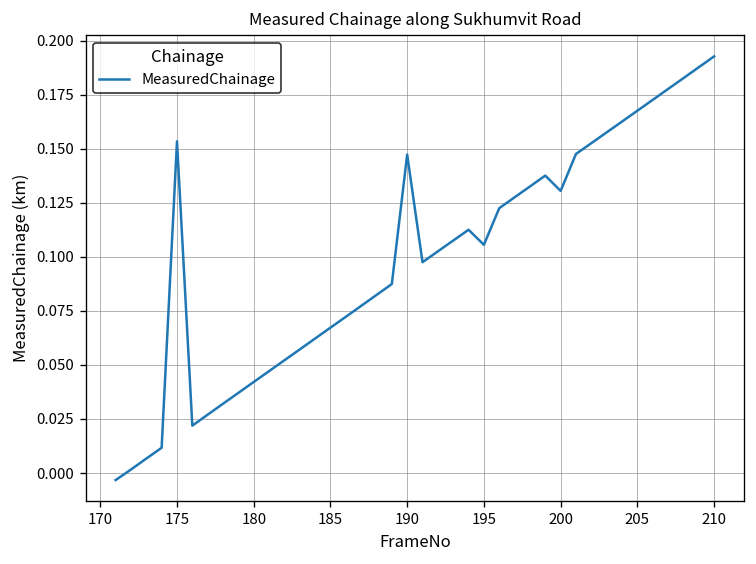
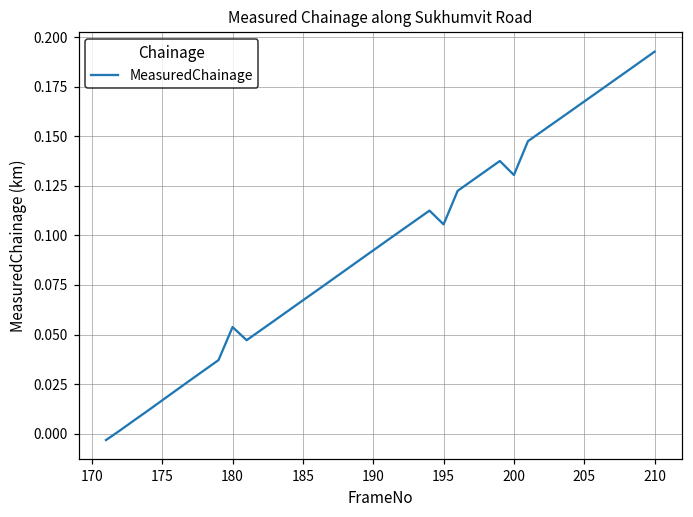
  {
-   "175": 0.153,
-   "180": 0.042,
+   "175": 0.017,
+   "180": 0.054,
    "185": 0.067,
-   "190": 0.147,
+   "190": 0.092,
    "195": 0.106,
    "200": 0.130,
    "205": 0.168,
    "210": 0.193
  }
